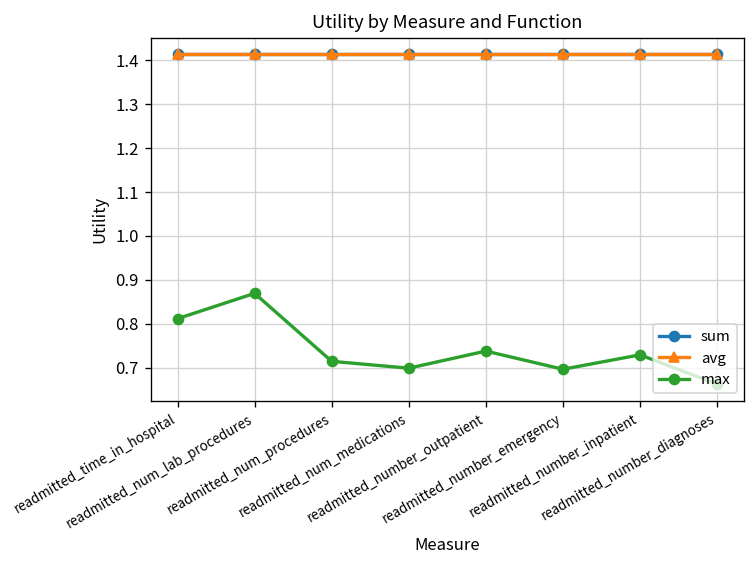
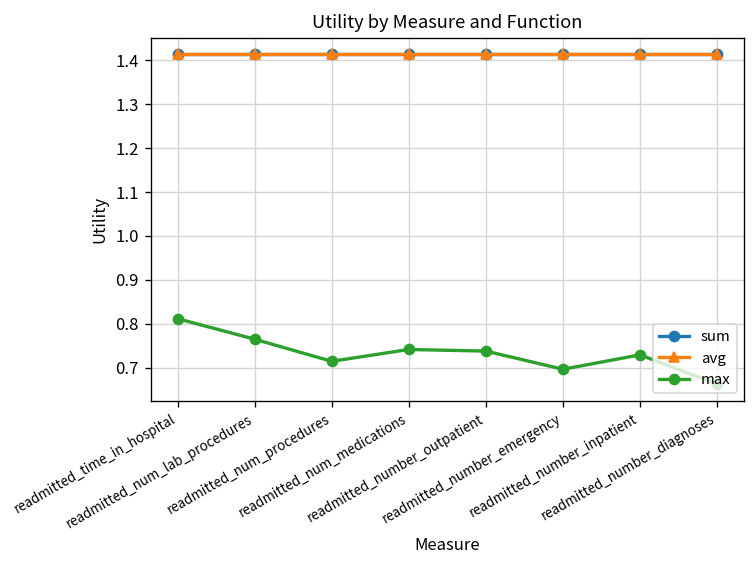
  {
    "avg": {
      "readmitted_time_in_hospital": 1.41,
      "readmitted_num_lab_procedures": 1.41,
      "readmitted_num_procedures": 1.41,
      "readmitted_num_medications": 1.41,
      "readmitted_number_outpatient": 1.41,
      "readmitted_number_emergency": 1.41,
      "readmitted_number_inpatient": 1.41,
      "readmitted_number_diagnoses": 1.41
    },
    "max": {
      "readmitted_time_in_hospital": 0.81,
-     "readmitted_num_lab_procedures": 0.87,
+     "readmitted_num_lab_procedures": 0.76,
      "readmitted_num_procedures": 0.71,
-     "readmitted_num_medications": 0.70,
+     "readmitted_num_medications": 0.74,
      "readmitted_number_outpatient": 0.74,
      "readmitted_number_emergency": 0.70,
      "readmitted_number_inpatient": 0.73
    }
  }
